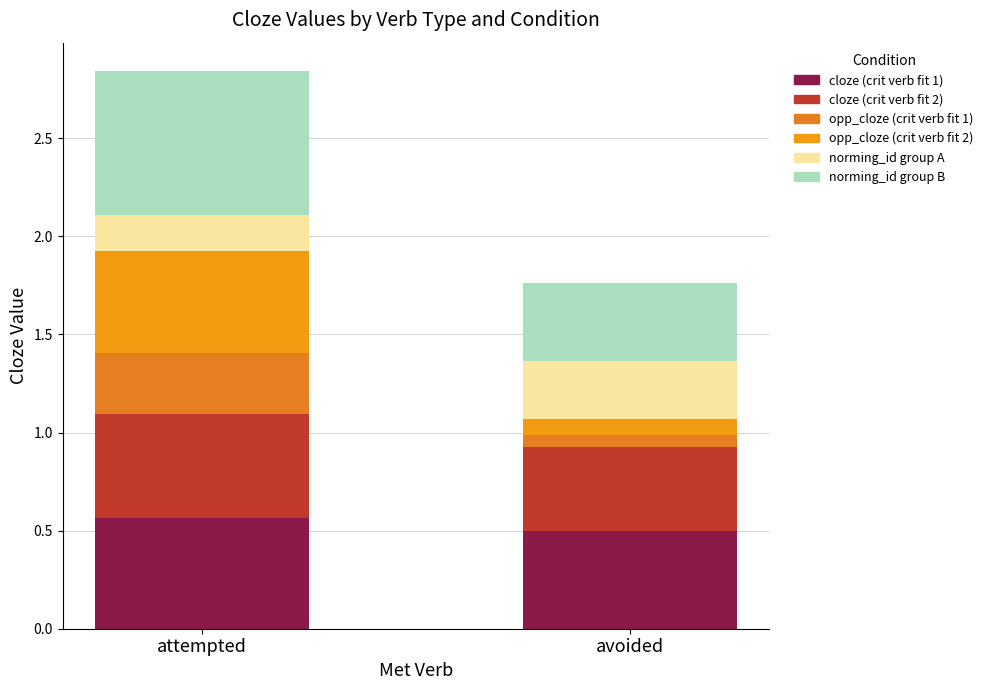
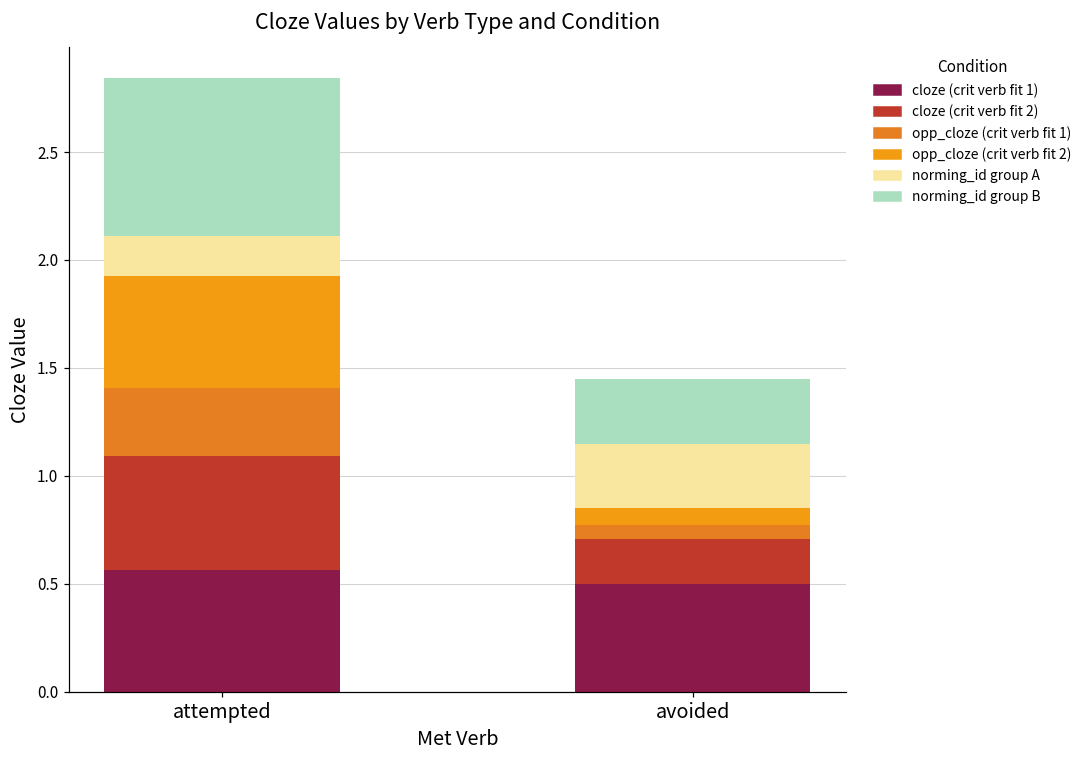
  {
    "cloze (crit verb fit 1)": {
      "attempted": 0.56,
      "avoided": 0.50
    },
    "cloze (crit verb fit 2)": {
      "attempted": 0.53,
-     "avoided": 0.43
+     "avoided": 0.21
    },
    "norming_id group A": {
      "attempted": 0.18,
      "avoided": 0.30
    },
    "norming_id group B": {
      "attempted": 0.73,
-     "avoided": 0.40
+     "avoided": 0.30
    }
  }
